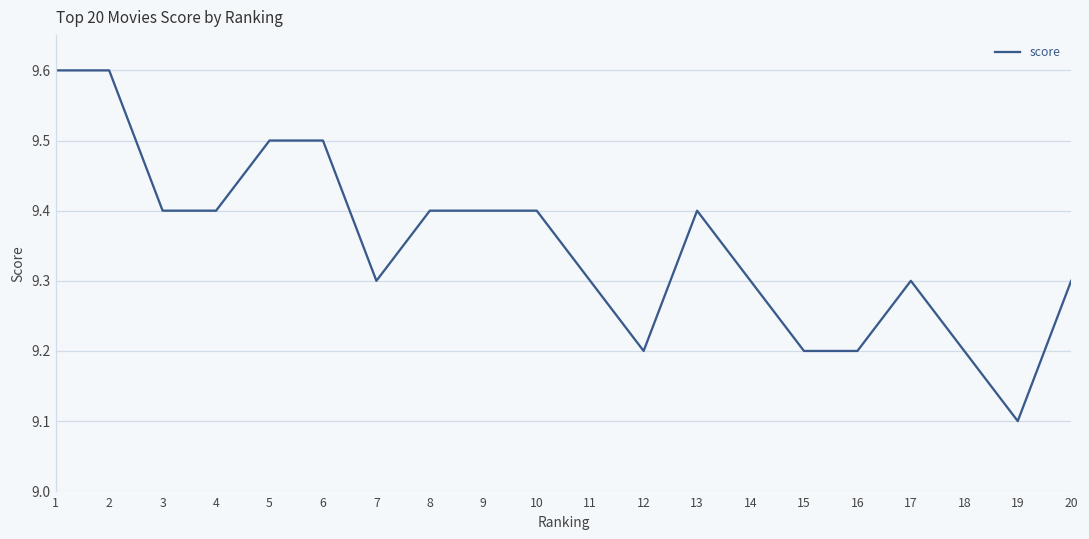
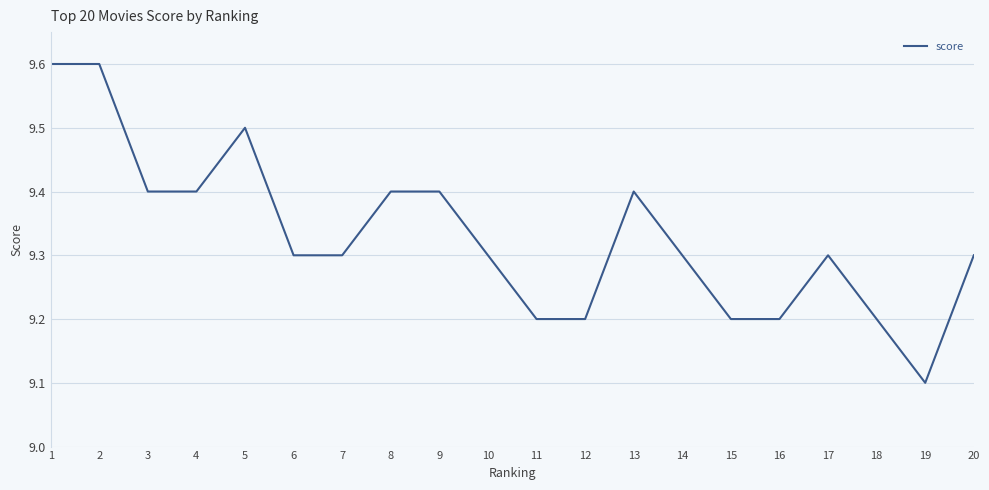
  {
    "1": 9.6,
    "2": 9.6,
    "3": 9.4,
    "4": 9.4,
    "5": 9.5,
-   "6": 9.5,
+   "6": 9.3,
    "7": 9.3,
    "8": 9.4,
    "9": 9.4,
-   "10": 9.4,
-   "11": 9.3,
+   "10": 9.3,
+   "11": 9.2,
    "12": 9.2,
    "13": 9.4,
    "14": 9.3,
    "15": 9.2,
    "16": 9.2,
    "17": 9.3,
    "18": 9.2,
    "19": 9.1,
    "20": 9.3
  }
